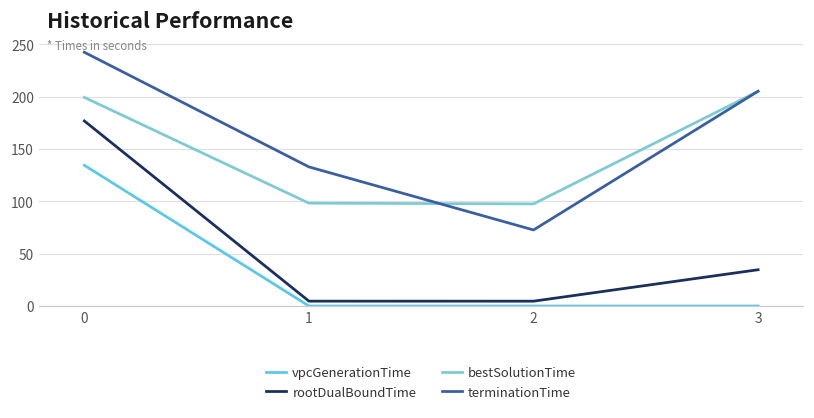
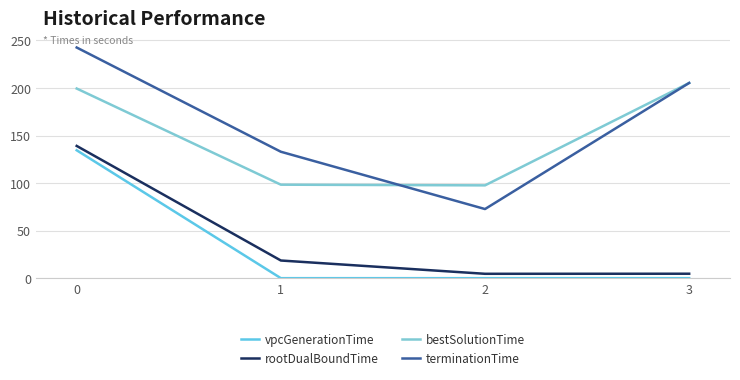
  {
    "rootDualBoundTime": {
-     "0": 180,
-     "1": 0,
+     "0": 140,
+     "1": 20,
      "2": 0,
-     "3": 30
+     "3": 0
    },
    "terminationTime": {
      "0": 240,
      "1": 130,
      "2": 70
    }
  }
